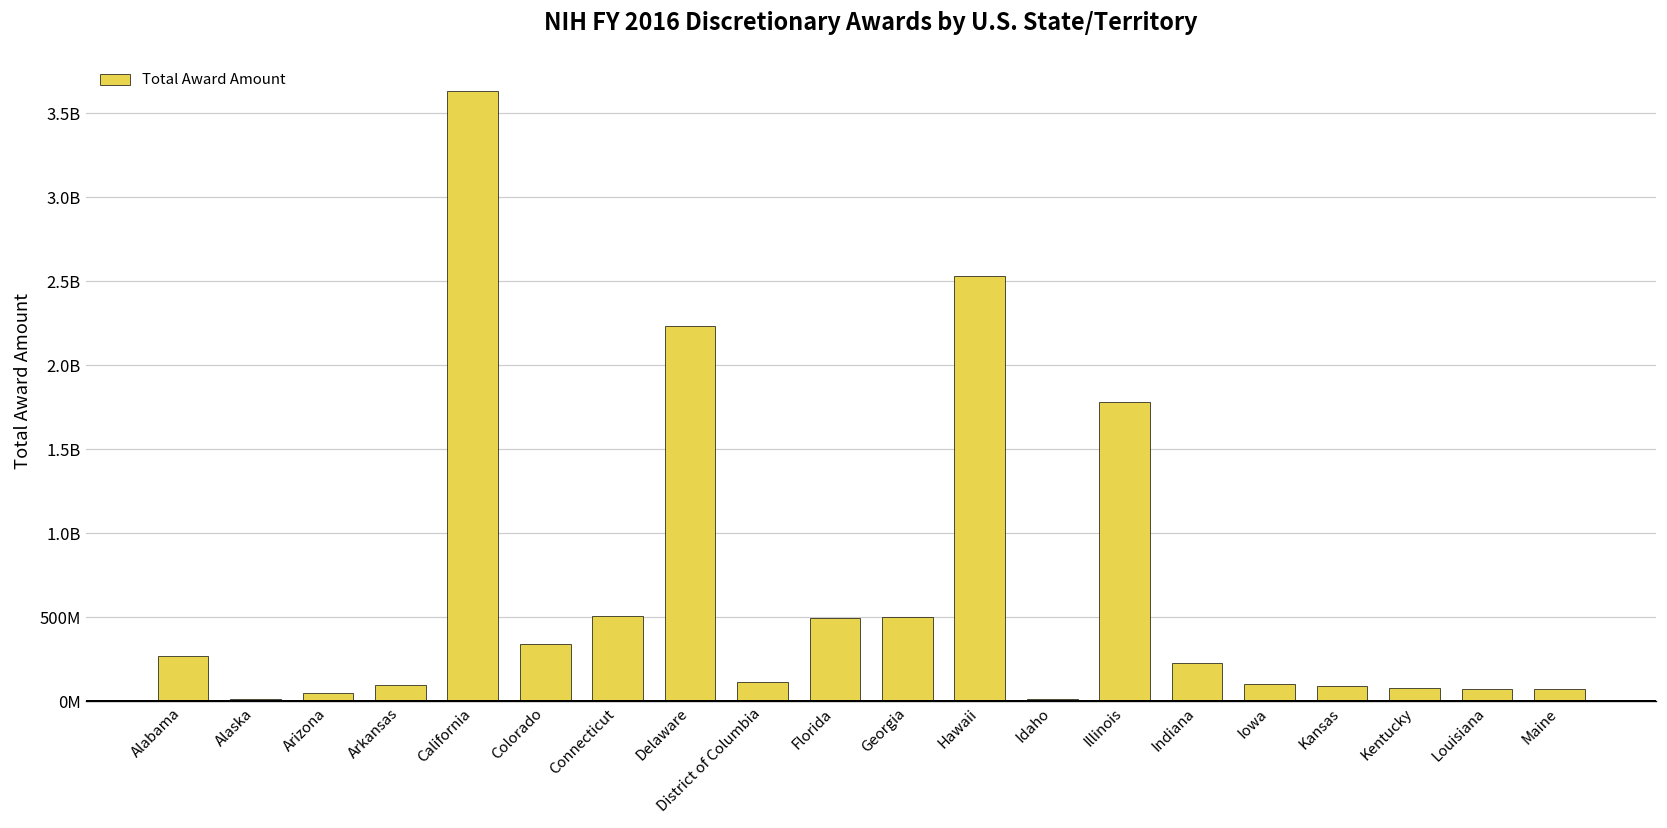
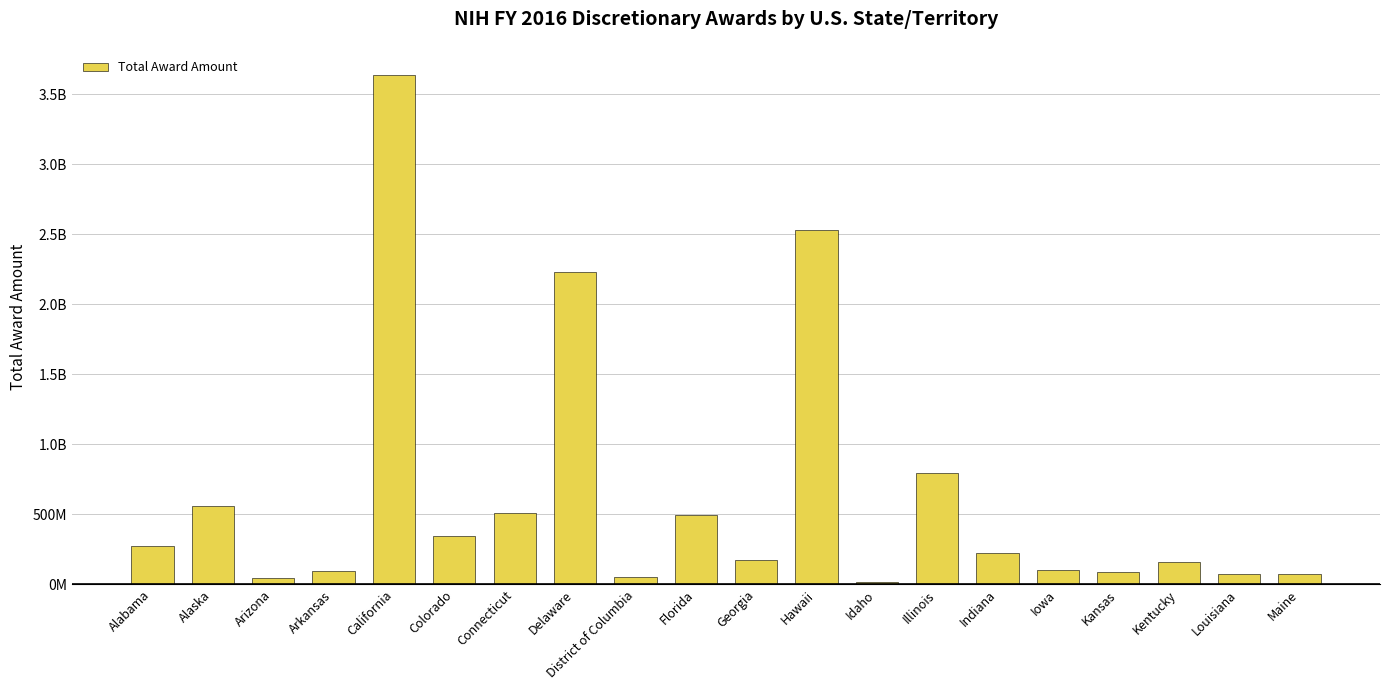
  {
    "Alabama": 270000000,
-   "Alaska": 10000000,
+   "Alaska": 560000000,
    "Arizona": 50000000,
    "Arkansas": 100000000,
    "California": 3640000000,
    "Colorado": 340000000,
    "Connecticut": 510000000,
    "Delaware": 2230000000,
-   "District of Columbia": 110000000,
+   "District of Columbia": 50000000,
    "Florida": 490000000,
-   "Georgia": 500000000,
+   "Georgia": 180000000,
    "Hawaii": 2530000000,
-   "Illinois": 1780000000,
+   "Illinois": 790000000,
    "Indiana": 220000000,
    "Iowa": 100000000,
    "Kansas": 90000000,
-   "Kentucky": 80000000,
+   "Kentucky": 160000000,
    "Louisiana": 70000000,
    "Maine": 70000000
  }
